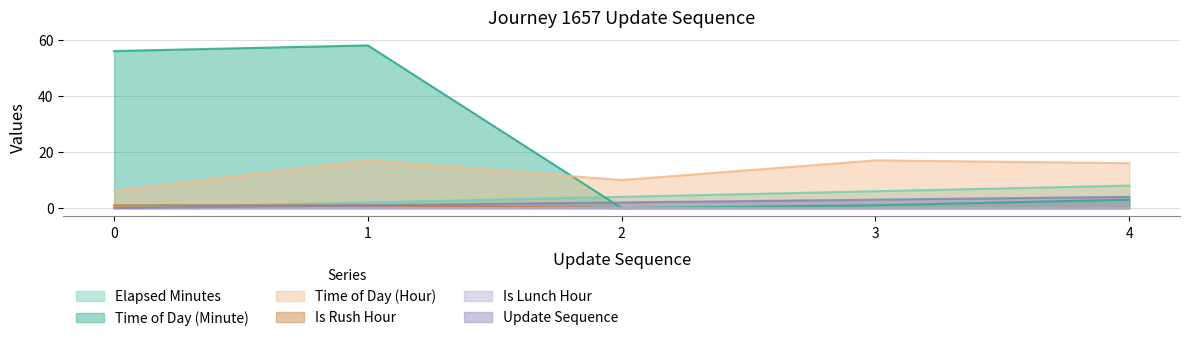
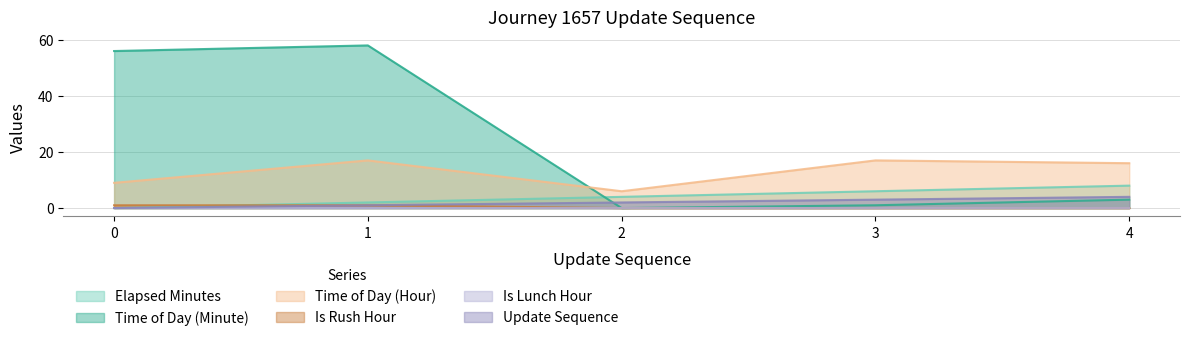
  {
    "Time of Day (Hour)": {
-     "0": 6,
+     "0": 9,
      "1": 17,
-     "2": 10,
+     "2": 6,
      "3": 17,
      "4": 16
    },
    "Is Rush Hour": {
      "0": 1
    }
  }
